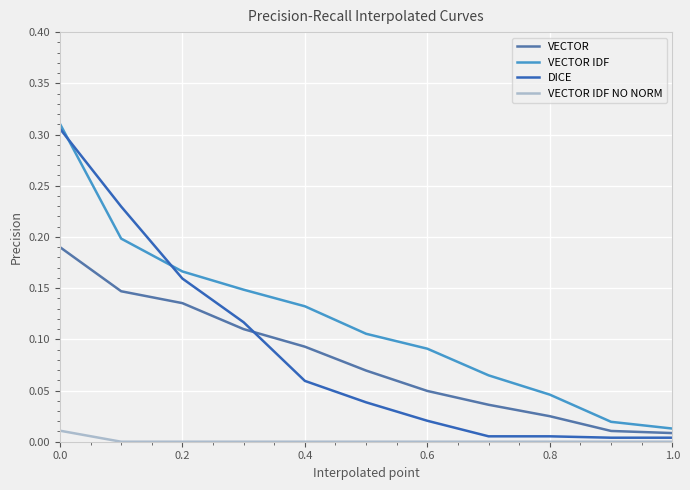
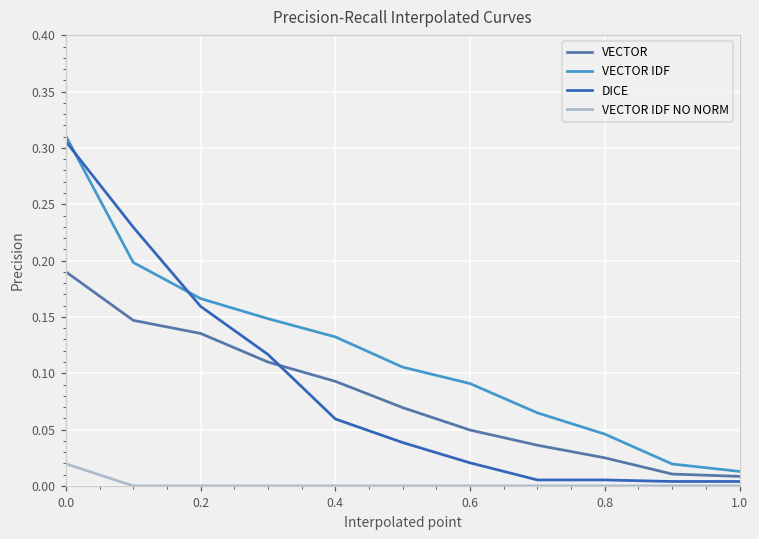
  {
    "VECTOR IDF NO NORM": {
-     "0.0": 0.011,
+     "0.0": 0.020,
      "0.2": 0.000,
      "0.4": 0.000,
      "0.6": 0.000,
      "0.8": 0.000,
      "1.0": 0.000
    }
  }
